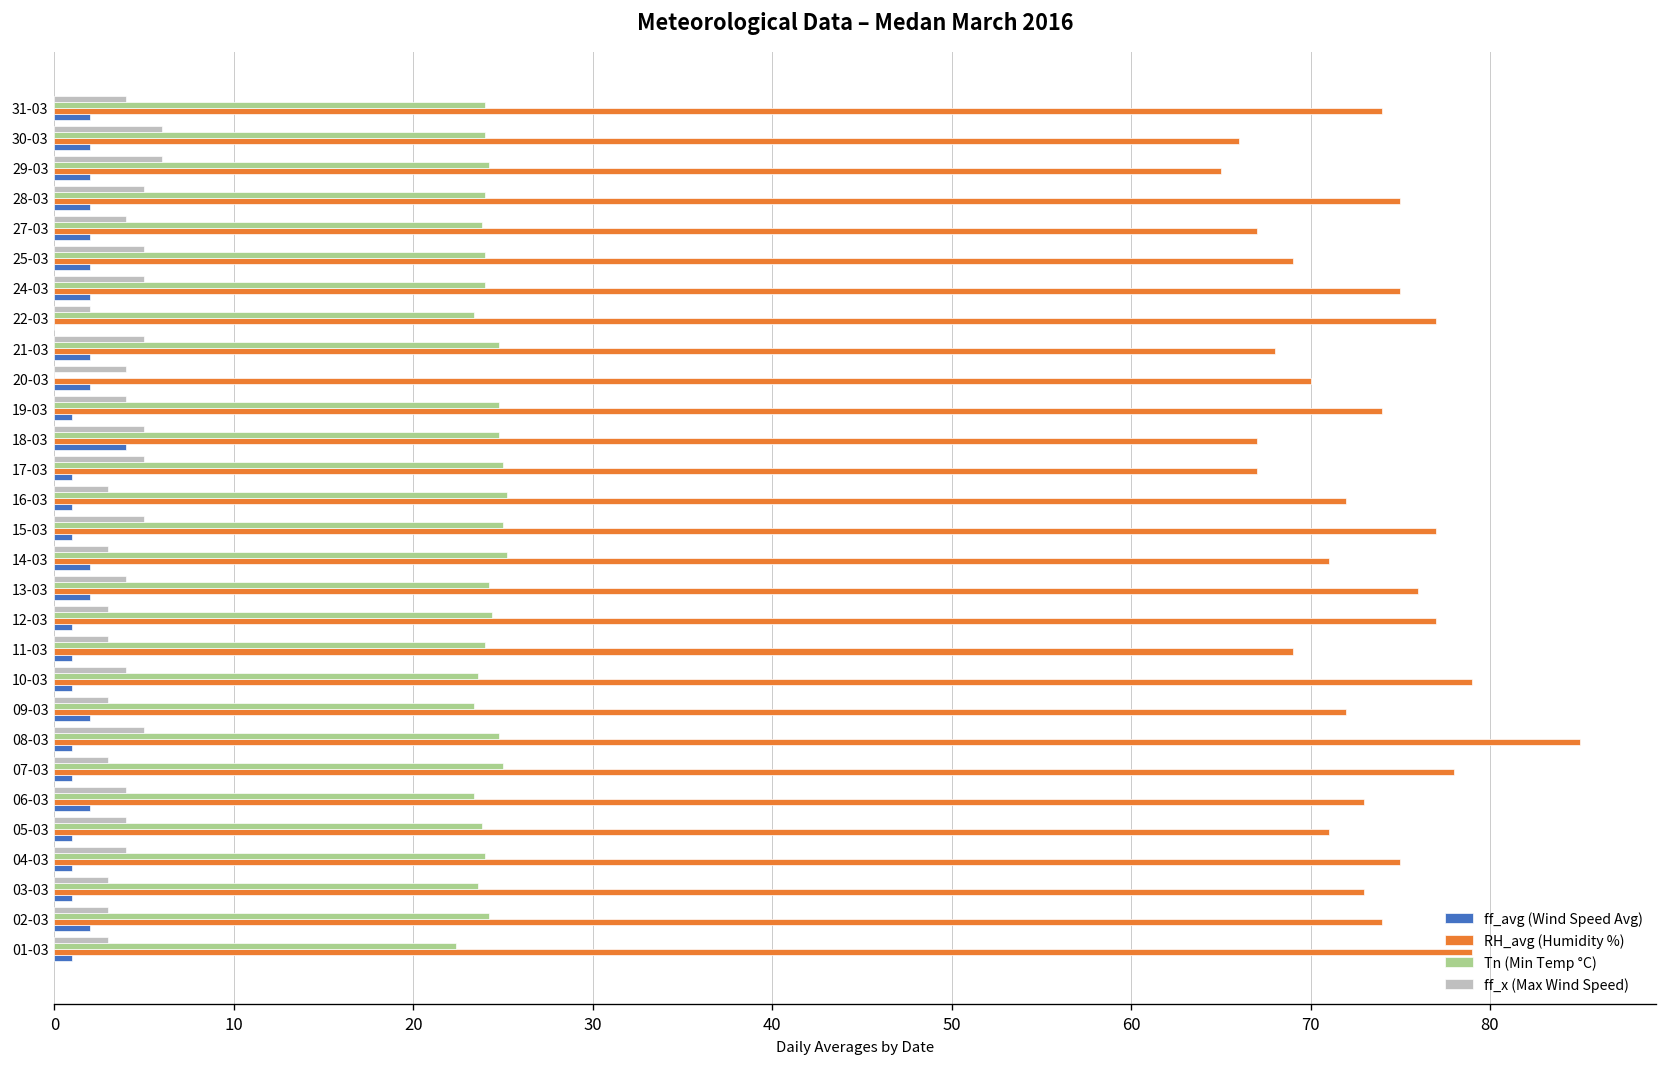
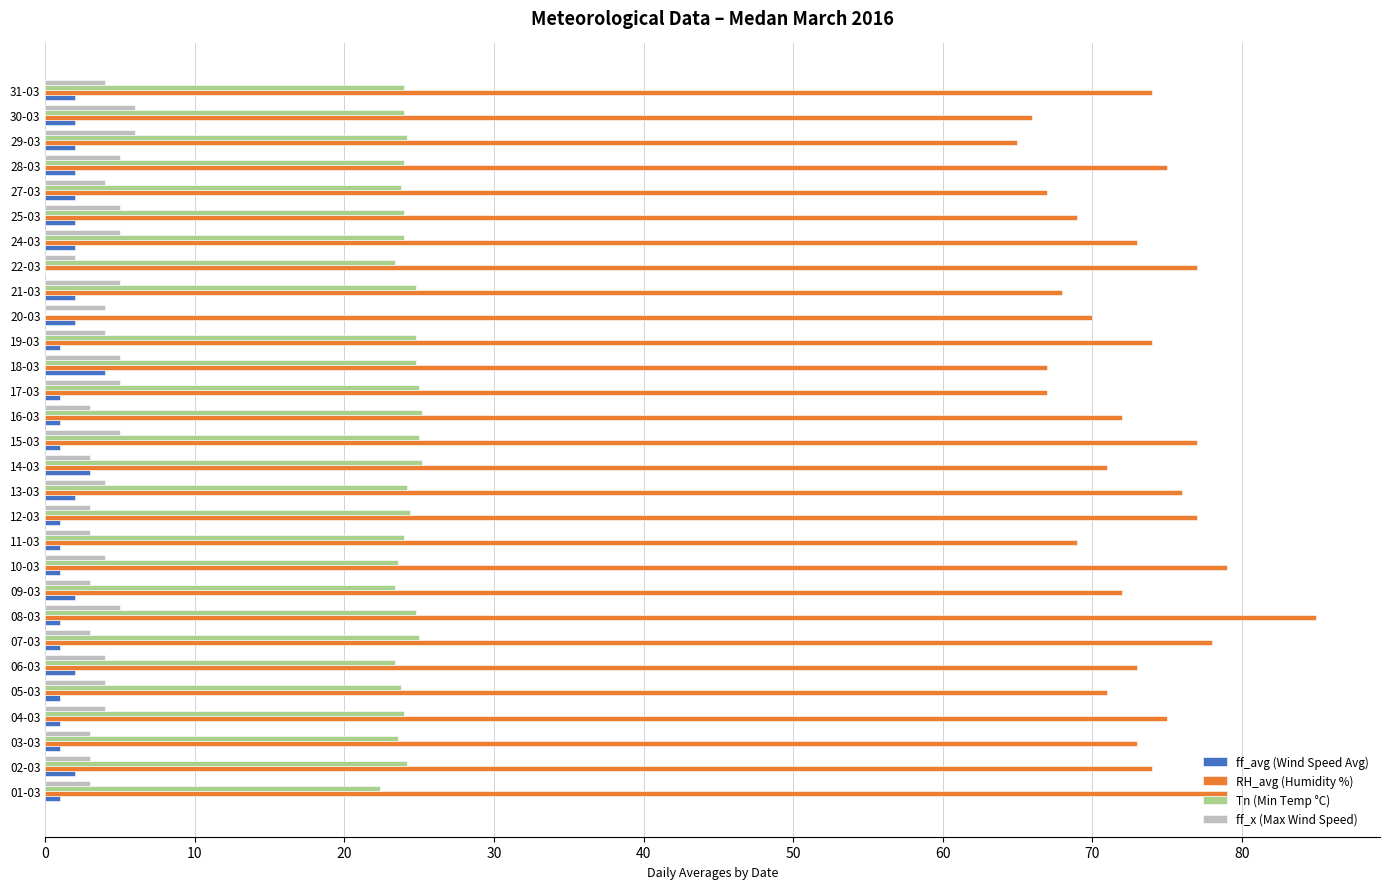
  {
    "ff_avg (Wind Speed Avg)": {
      "31-03": 2,
      "30-03": 2,
      "29-03": 2,
      "28-03": 2,
      "27-03": 2,
      "25-03": 2,
      "24-03": 2,
      "22-03": 0,
      "21-03": 2,
      "20-03": 2,
      "19-03": 1,
      "18-03": 4,
      "17-03": 1,
      "16-03": 1,
      "15-03": 1,
-     "14-03": 2,
+     "14-03": 3,
      "13-03": 2,
      "12-03": 1,
      "11-03": 1,
      "10-03": 1,
      "09-03": 2,
      "08-03": 1,
      "07-03": 1,
      "06-03": 2,
      "05-03": 1,
      "04-03": 1,
      "03-03": 1,
      "02-03": 2,
      "01-03": 1
    },
    "RH_avg (Humidity %)": {
      "31-03": 74,
      "30-03": 66,
      "29-03": 65,
      "28-03": 75,
      "27-03": 67,
      "25-03": 69,
-     "24-03": 75,
+     "24-03": 73,
      "22-03": 77,
      "21-03": 68,
      "20-03": 70,
      "19-03": 74,
      "18-03": 67,
      "17-03": 67,
      "16-03": 72,
      "15-03": 77,
      "14-03": 71,
      "13-03": 76,
      "12-03": 77,
      "11-03": 69,
      "10-03": 79,
      "09-03": 72,
      "08-03": 85,
      "07-03": 78,
      "06-03": 73,
      "05-03": 71,
      "04-03": 75,
      "03-03": 73,
      "02-03": 74,
      "01-03": 79
    }
  }
